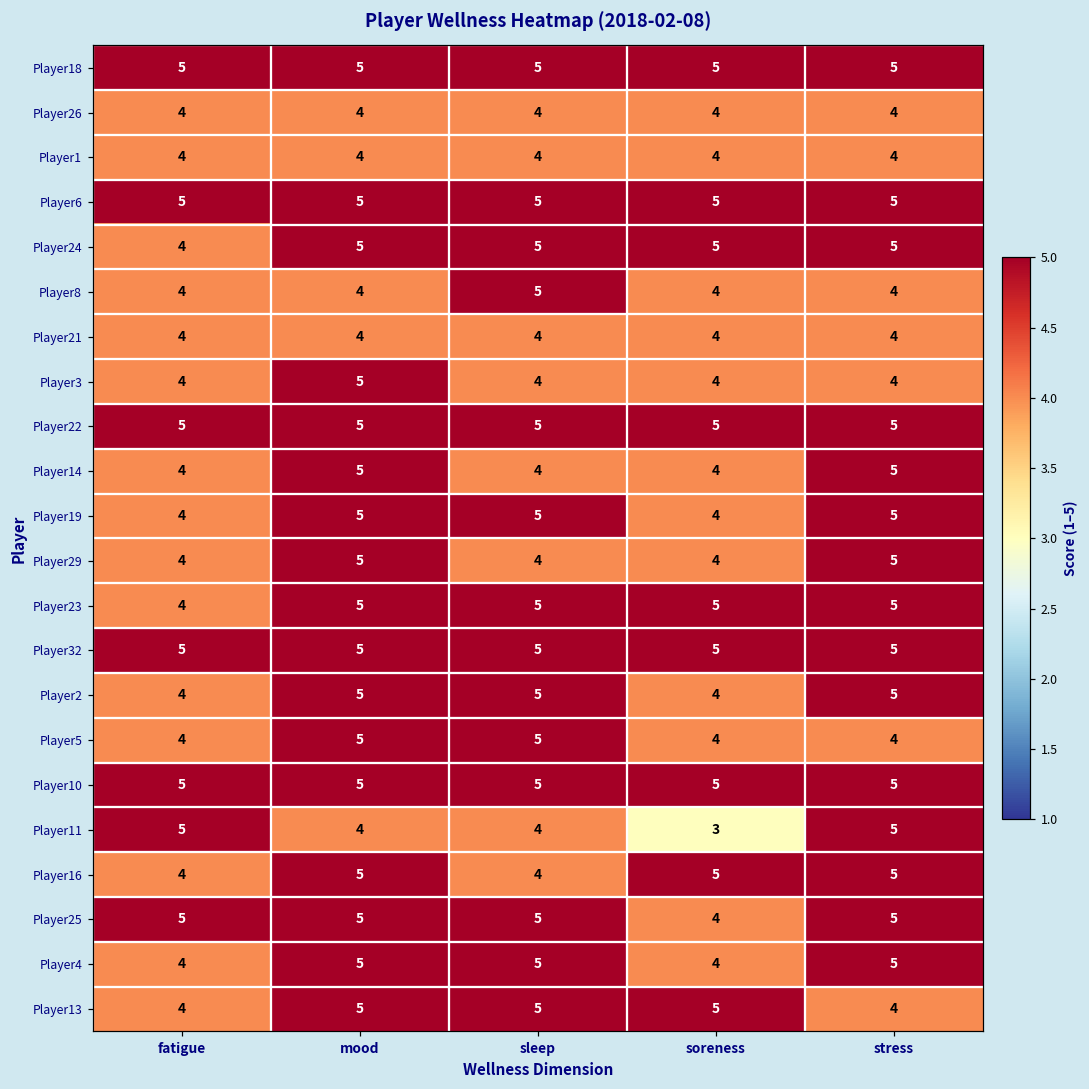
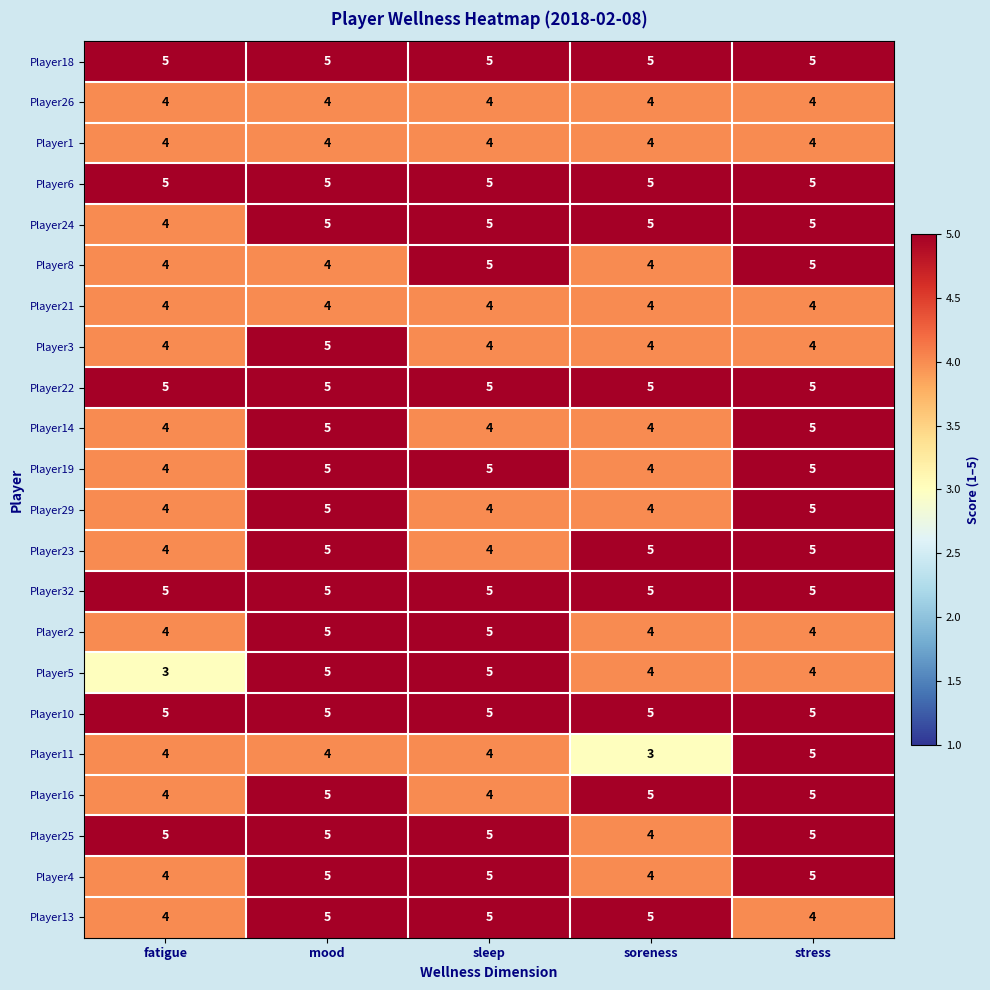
  {
    "Player18": {
      "fatigue": 5,
      "mood": 5,
      "sleep": 5,
      "soreness": 5,
      "stress": 5
    },
    "Player26": {
      "fatigue": 4,
      "mood": 4,
      "sleep": 4,
      "soreness": 4,
      "stress": 4
    },
    "Player1": {
      "fatigue": 4,
      "mood": 4,
      "sleep": 4,
      "soreness": 4,
      "stress": 4
    },
    "Player6": {
      "fatigue": 5,
      "mood": 5,
      "sleep": 5,
      "soreness": 5,
      "stress": 5
    },
    "Player24": {
      "fatigue": 4,
      "mood": 5,
      "sleep": 5,
      "soreness": 5,
      "stress": 5
    },
    "Player8": {
      "fatigue": 4,
      "mood": 4,
      "sleep": 5,
      "soreness": 4,
-     "stress": 4
+     "stress": 5
    },
    "Player21": {
      "fatigue": 4,
      "mood": 4,
      "sleep": 4,
      "soreness": 4,
      "stress": 4
    },
    "Player3": {
      "fatigue": 4,
      "mood": 5,
      "sleep": 4,
      "soreness": 4,
      "stress": 4
    },
    "Player22": {
      "fatigue": 5,
      "mood": 5,
      "sleep": 5,
      "soreness": 5,
      "stress": 5
    },
    "Player14": {
      "fatigue": 4,
      "mood": 5,
      "sleep": 4,
      "soreness": 4,
      "stress": 5
    },
    "Player19": {
      "fatigue": 4,
      "mood": 5,
      "sleep": 5,
      "soreness": 4,
      "stress": 5
    },
    "Player29": {
      "fatigue": 4,
      "mood": 5,
      "sleep": 4,
      "soreness": 4,
      "stress": 5
    },
    "Player23": {
      "fatigue": 4,
      "mood": 5,
-     "sleep": 5,
+     "sleep": 4,
      "soreness": 5,
      "stress": 5
    },
    "Player32": {
      "fatigue": 5,
      "mood": 5,
      "sleep": 5,
      "soreness": 5,
      "stress": 5
    },
    "Player2": {
      "fatigue": 4,
      "mood": 5,
      "sleep": 5,
      "soreness": 4,
-     "stress": 5
+     "stress": 4
    },
    "Player5": {
-     "fatigue": 4,
+     "fatigue": 3,
      "mood": 5,
      "sleep": 5,
      "soreness": 4,
      "stress": 4
    },
    "Player10": {
      "fatigue": 5,
      "mood": 5,
      "sleep": 5,
      "soreness": 5,
      "stress": 5
    },
    "Player11": {
-     "fatigue": 5,
+     "fatigue": 4,
      "mood": 4,
      "sleep": 4,
      "soreness": 3,
      "stress": 5
    },
    "Player16": {
      "fatigue": 4,
      "mood": 5,
      "sleep": 4,
      "soreness": 5,
      "stress": 5
    },
    "Player25": {
      "fatigue": 5,
      "mood": 5,
      "sleep": 5,
      "soreness": 4,
      "stress": 5
    },
    "Player4": {
      "fatigue": 4,
      "mood": 5,
      "sleep": 5,
      "soreness": 4,
      "stress": 5
    },
    "Player13": {
      "fatigue": 4,
      "mood": 5,
      "sleep": 5,
      "soreness": 5,
      "stress": 4
    }
  }
